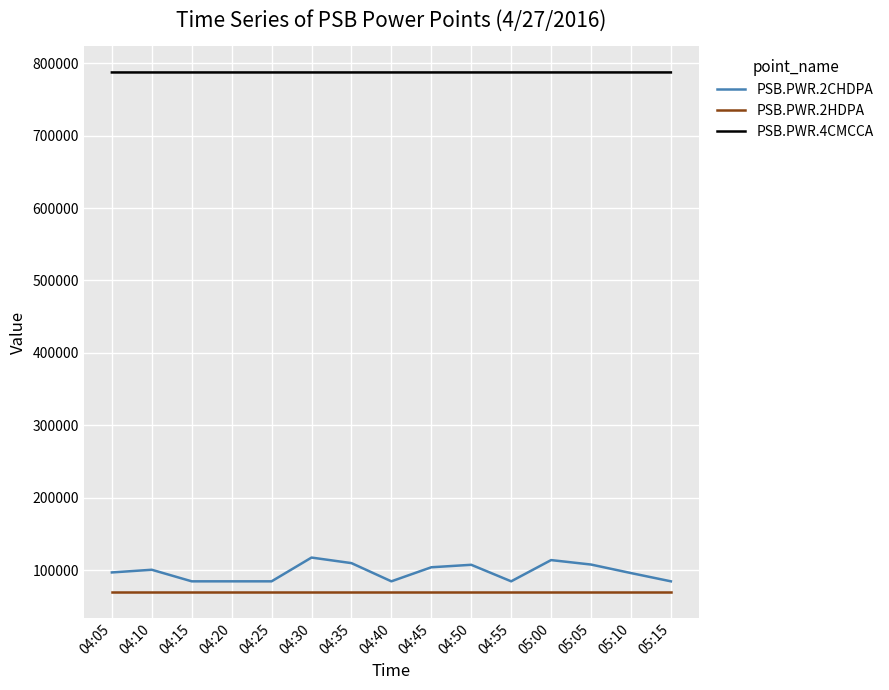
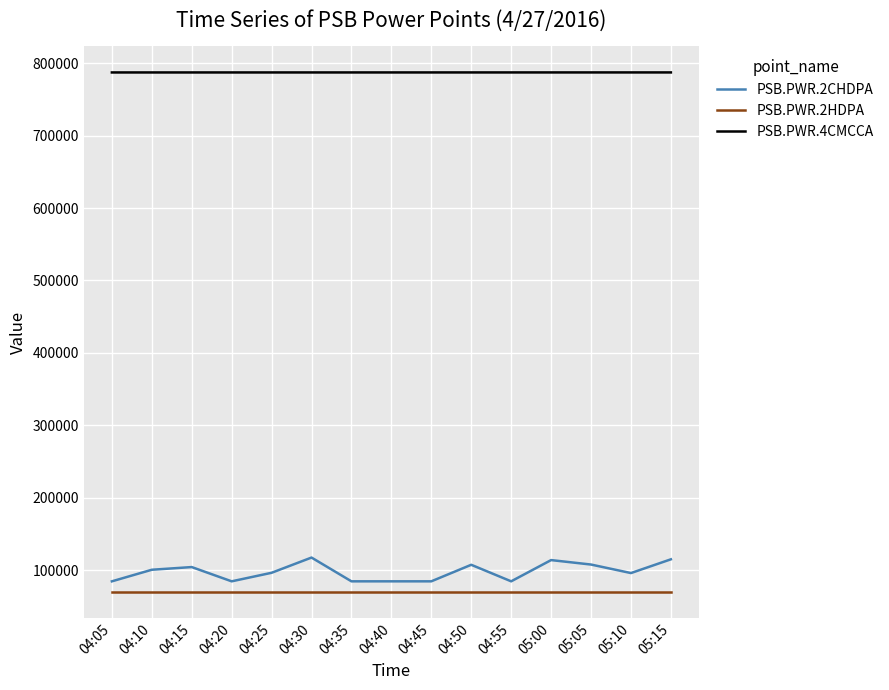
  {
    "PSB.PWR.2CHDPA": {
-     "04:05": 100000,
+     "04:05": 80000,
      "04:10": 100000,
-     "04:15": 80000,
+     "04:15": 100000,
      "04:20": 80000,
-     "04:25": 80000,
+     "04:25": 100000,
      "04:30": 120000,
-     "04:35": 110000,
+     "04:35": 80000,
      "04:40": 80000,
-     "04:45": 100000,
+     "04:45": 80000,
      "04:50": 110000,
      "04:55": 80000,
      "05:00": 110000,
      "05:05": 110000,
      "05:10": 100000,
-     "05:15": 80000
+     "05:15": 120000
    },
    "PSB.PWR.2HDPA": {
      "04:05": 70000,
      "04:10": 70000,
      "04:15": 70000,
      "04:20": 70000,
      "04:25": 70000,
      "04:30": 70000,
      "04:35": 70000,
      "04:40": 70000,
      "04:45": 70000,
      "04:50": 70000,
      "04:55": 70000,
      "05:00": 70000,
      "05:05": 70000,
      "05:10": 70000,
      "05:15": 70000
    },
    "PSB.PWR.4CMCCA": {
      "04:05": 790000,
      "04:10": 790000,
      "04:15": 790000,
      "04:20": 790000,
      "04:25": 790000,
      "04:30": 790000,
      "04:35": 790000,
      "04:40": 790000,
      "04:45": 790000,
      "04:50": 790000,
      "04:55": 790000,
      "05:00": 790000,
      "05:05": 790000,
      "05:10": 790000,
      "05:15": 790000
    }
  }
